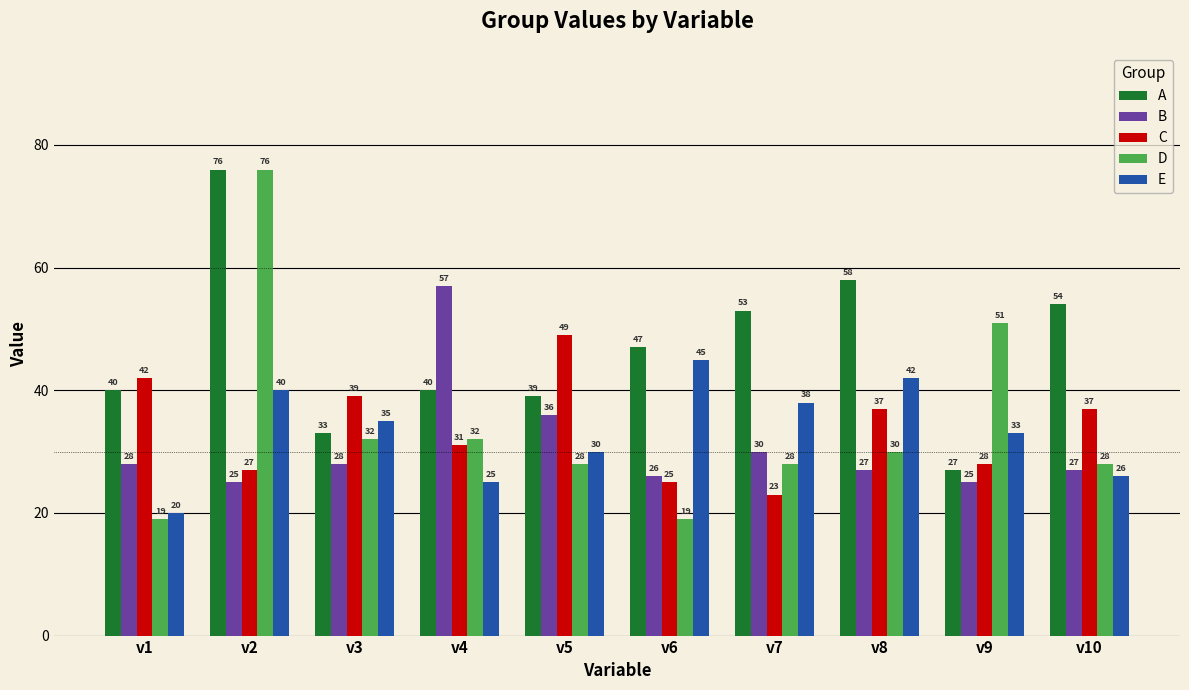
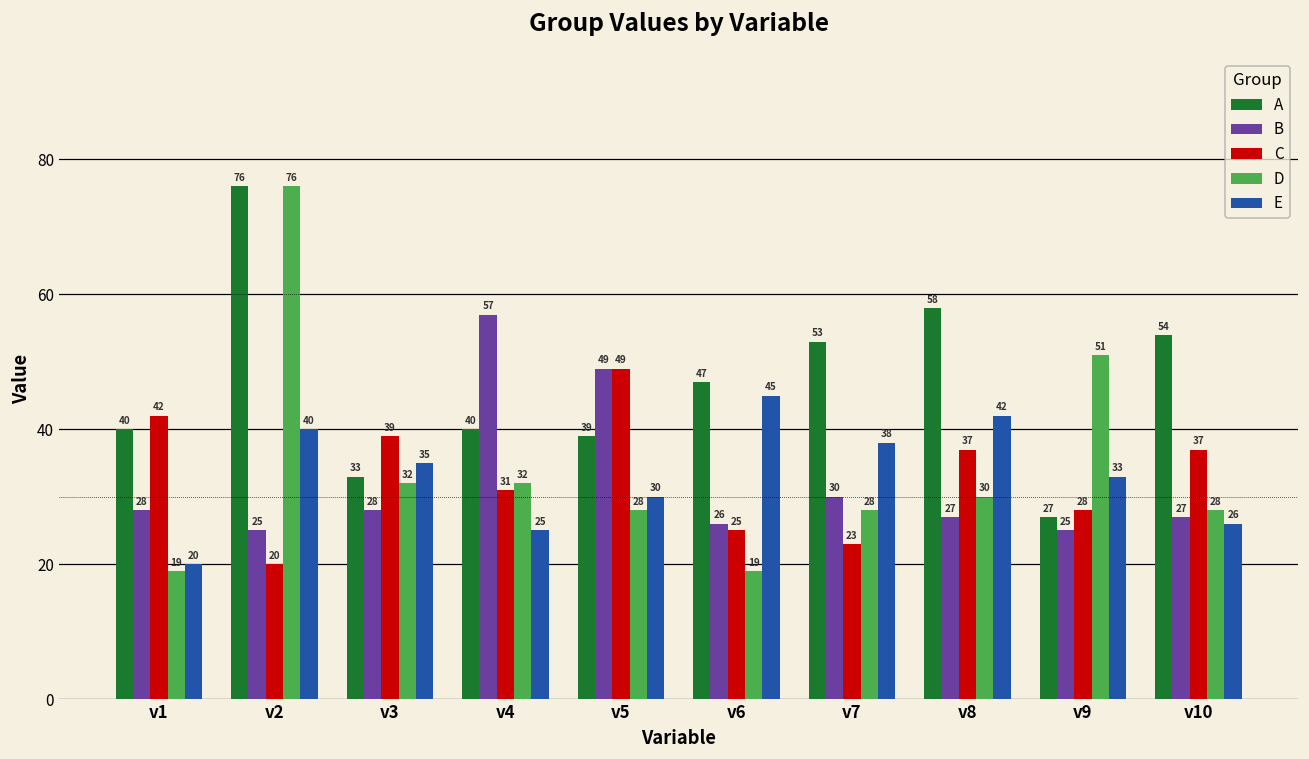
  {
    "A": {
      "v1": 40,
      "v2": 76,
      "v3": 33,
      "v4": 40,
      "v5": 39,
      "v6": 47,
      "v7": 53,
      "v8": 58,
      "v9": 27,
      "v10": 54
    },
    "B": {
      "v1": 28,
      "v2": 25,
      "v3": 28,
      "v4": 57,
-     "v5": 36,
+     "v5": 49,
      "v6": 26,
      "v7": 30,
      "v8": 27,
      "v9": 25,
      "v10": 27
    },
    "C": {
      "v1": 42,
-     "v2": 27,
+     "v2": 20,
      "v3": 39,
      "v4": 31,
      "v5": 49,
      "v6": 25,
      "v7": 23,
      "v8": 37,
      "v9": 28,
      "v10": 37
    },
    "D": {
      "v1": 19,
      "v2": 76,
      "v3": 32,
      "v4": 32,
      "v5": 28,
      "v6": 19,
      "v7": 28,
      "v8": 30,
      "v9": 51,
      "v10": 28
    },
    "E": {
      "v1": 20,
      "v2": 40,
      "v3": 35,
      "v4": 25,
      "v5": 30,
      "v6": 45,
      "v7": 38,
      "v8": 42,
      "v9": 33,
      "v10": 26
    }
  }
